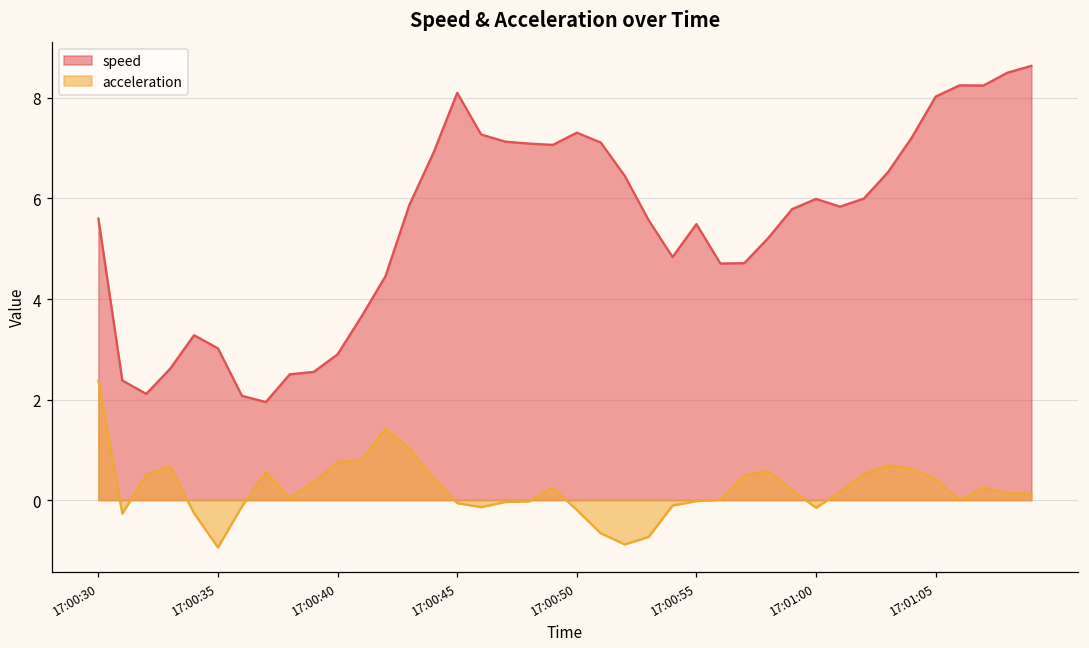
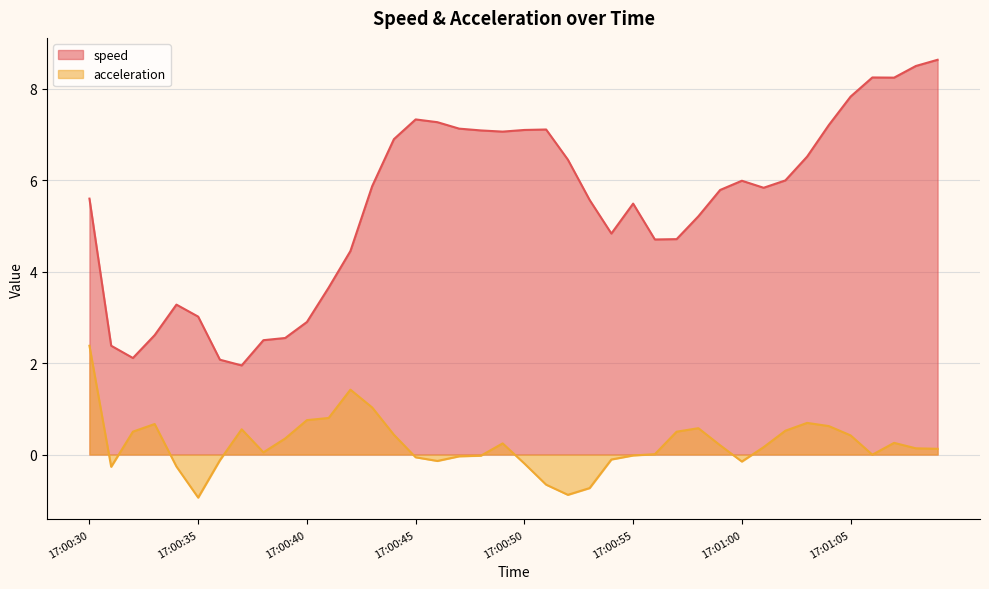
  {
    "speed": {
      "17:00:30": 5.6,
      "17:00:35": 3.0,
      "17:00:40": 2.9,
-     "17:00:45": 8.1,
-     "17:00:50": 7.3,
+     "17:00:45": 7.3,
+     "17:00:50": 7.1,
      "17:00:55": 5.5,
      "17:01:00": 6.0,
-     "17:01:05": 8.0
+     "17:01:05": 7.8
    }
  }
